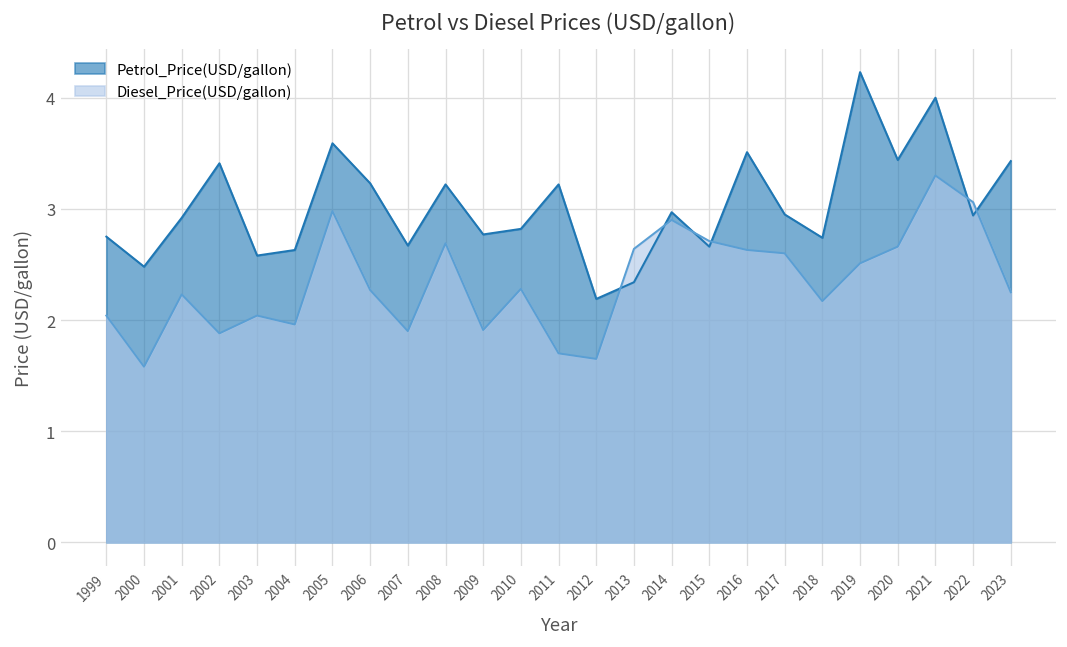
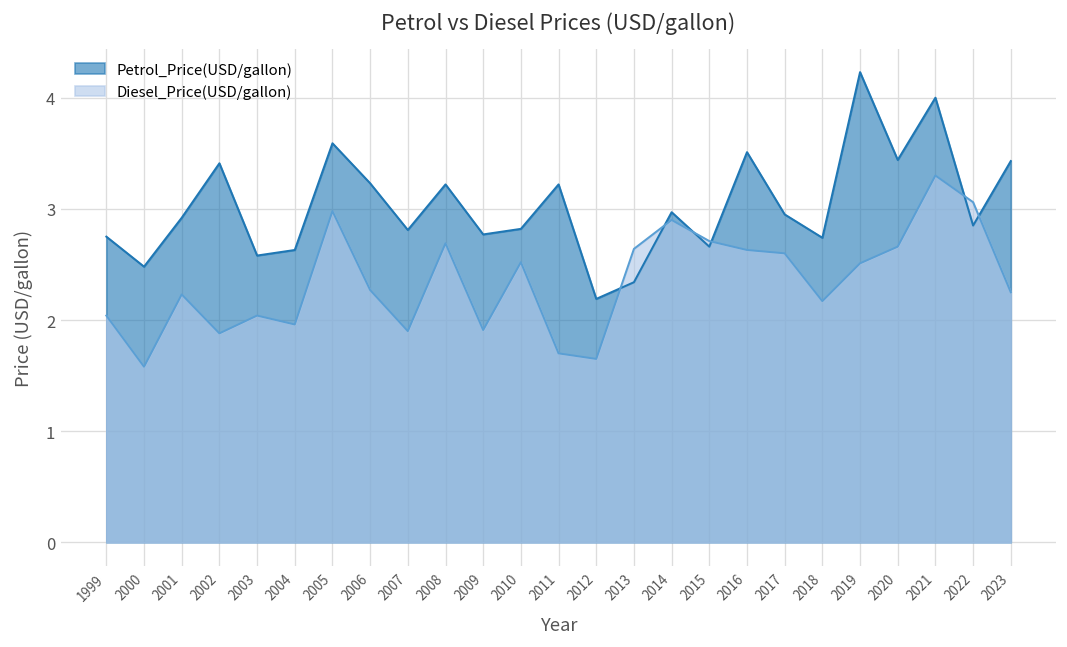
  {
    "Petrol_Price(USD/gallon)": {
      "1999": 2.8,
      "2000": 2.5,
      "2001": 2.9,
      "2002": 3.4,
      "2003": 2.6,
      "2004": 2.6,
      "2005": 3.6,
      "2006": 3.2,
-     "2007": 2.7,
+     "2007": 2.8,
      "2008": 3.2,
      "2009": 2.8,
      "2010": 2.8,
      "2011": 3.2,
      "2012": 2.2,
      "2013": 2.3,
      "2014": 3.0,
      "2015": 2.7,
      "2016": 3.5,
      "2017": 3.0,
      "2018": 2.7,
      "2019": 4.2,
      "2020": 3.4,
      "2021": 4.0,
-     "2022": 2.94,
+     "2022": 2.85,
      "2023": 3.4
    },
    "Diesel_Price(USD/gallon)": {
      "1999": 2.0,
      "2000": 1.6,
      "2001": 2.2,
      "2002": 1.9,
      "2003": 2.0,
      "2004": 2.0,
      "2005": 3.0,
      "2006": 2.3,
      "2007": 1.9,
      "2008": 2.7,
      "2009": 1.9,
-     "2010": 2.3,
+     "2010": 2.5,
      "2011": 1.7,
      "2012": 1.7,
      "2013": 2.6,
      "2014": 2.9,
      "2015": 2.7,
      "2016": 2.6,
      "2017": 2.6,
      "2018": 2.2,
      "2019": 2.5,
      "2020": 2.7,
      "2021": 3.3,
      "2022": 3.1,
      "2023": 2.3
    }
  }
